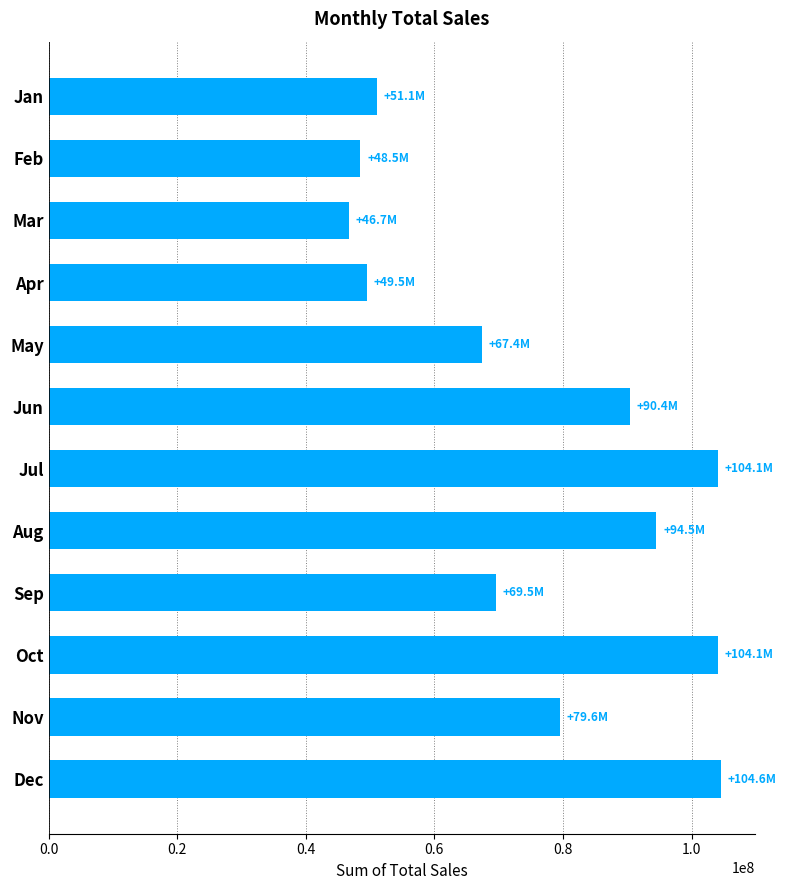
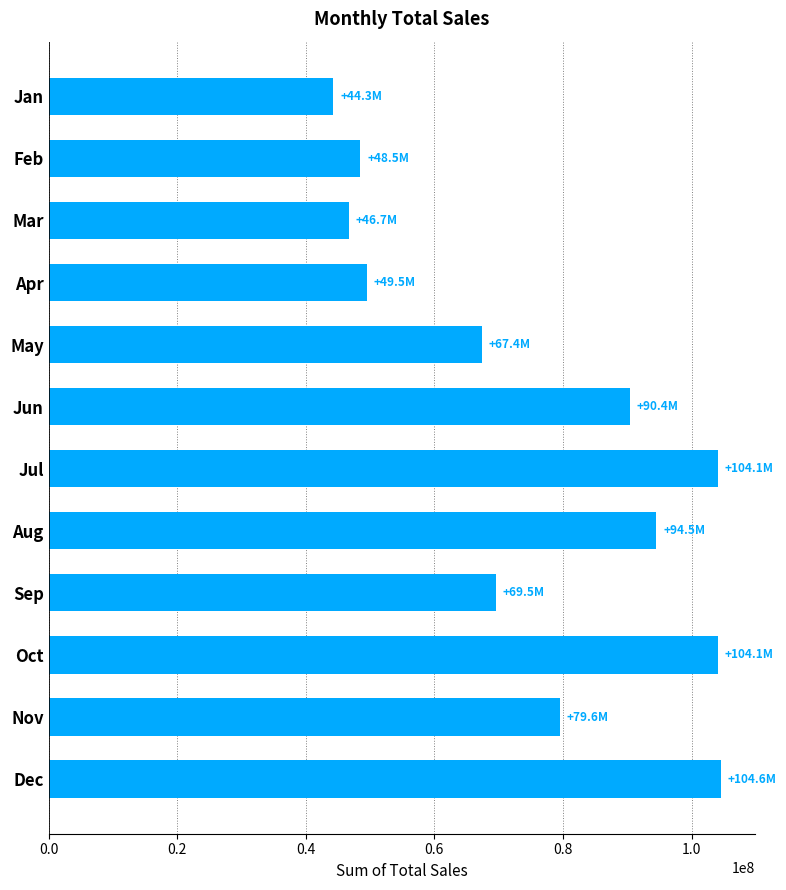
  {
-   "Jan": "+51.1M",
+   "Jan": "+44.3M",
    "Feb": "+48.5M",
    "Mar": "+46.7M",
    "Apr": "+49.5M",
    "May": "+67.4M",
    "Jun": "+90.4M",
    "Jul": "+104.1M",
    "Aug": "+94.5M",
    "Sep": "+69.5M",
    "Oct": "+104.1M",
    "Nov": "+79.6M",
    "Dec": "+104.6M"
  }
